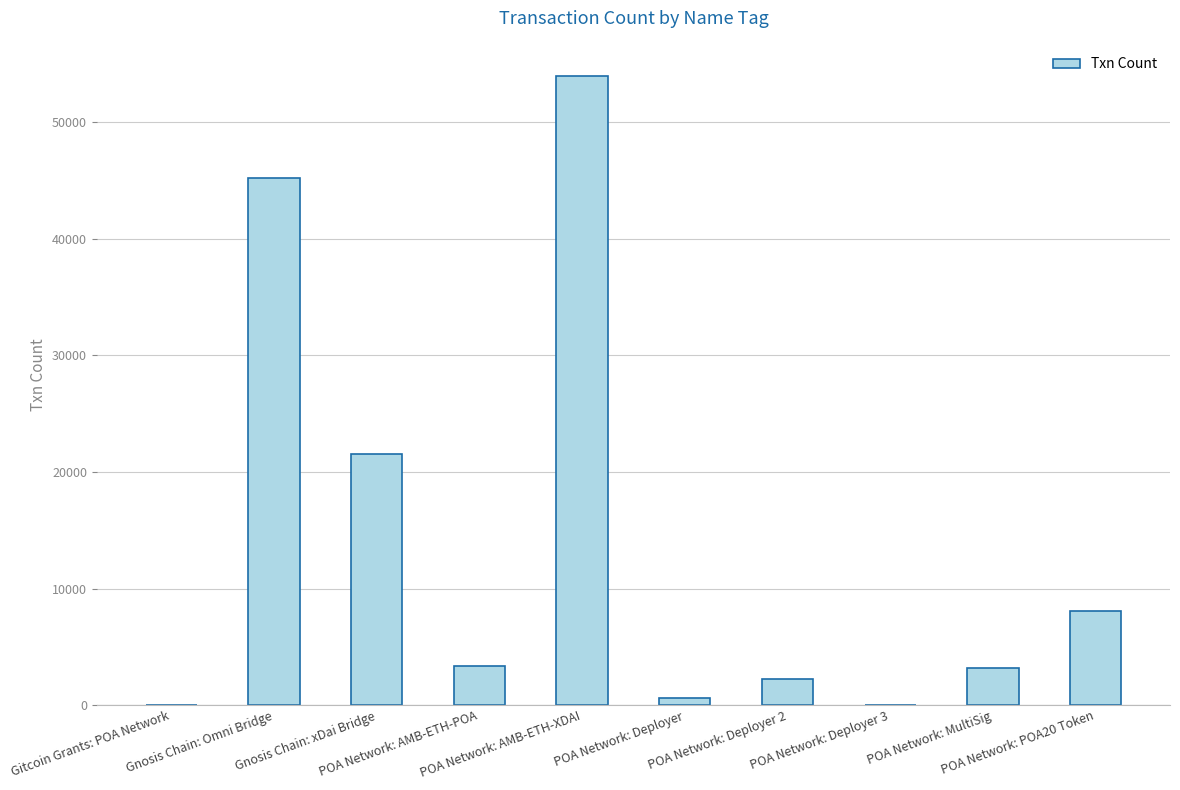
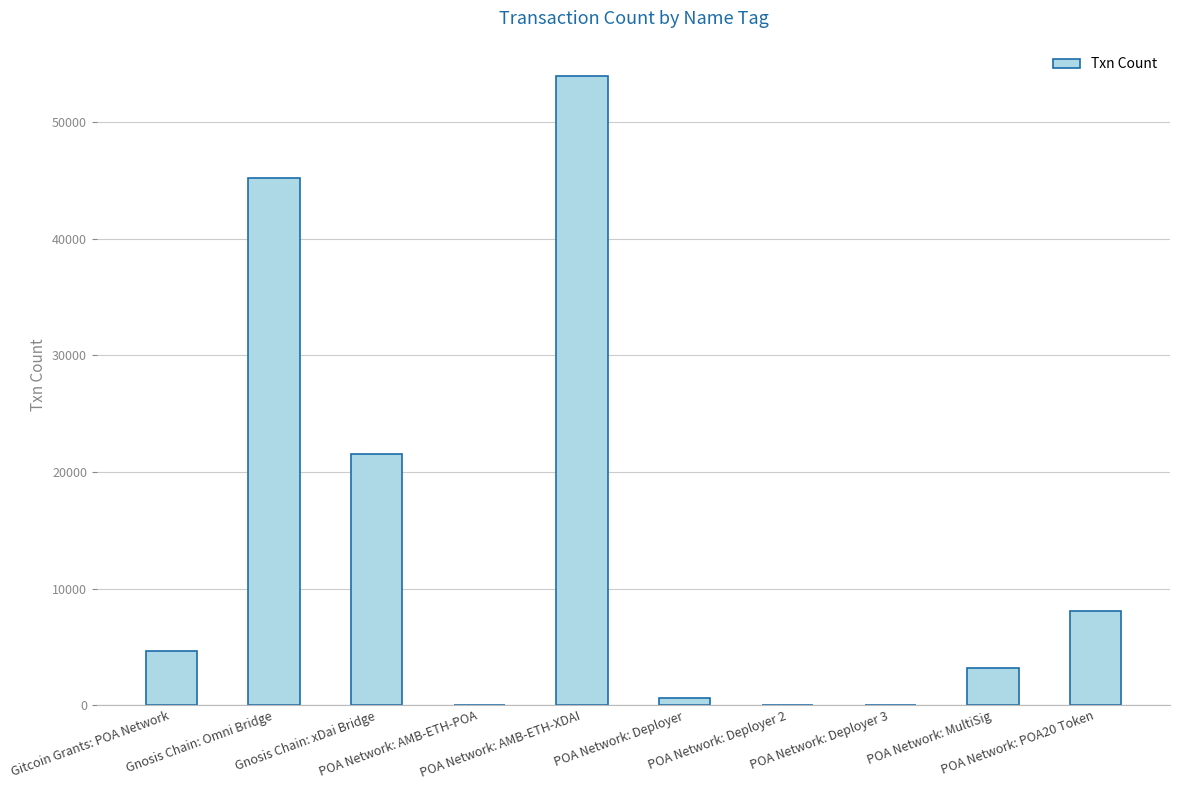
  {
-   "Gitcoin Grants: POA Network": 0,
+   "Gitcoin Grants: POA Network": 4700,
    "Gnosis Chain: Omni Bridge": 45200,
    "Gnosis Chain: xDai Bridge": 21500,
-   "POA Network: AMB-ETH-POA": 3400,
+   "POA Network: AMB-ETH-POA": 0,
    "POA Network: AMB-ETH-XDAI": 54000,
    "POA Network: Deployer": 600,
-   "POA Network: Deployer 2": 2200,
+   "POA Network: Deployer 2": 0,
    "POA Network: MultiSig": 3200,
    "POA Network: POA20 Token": 8000
  }
